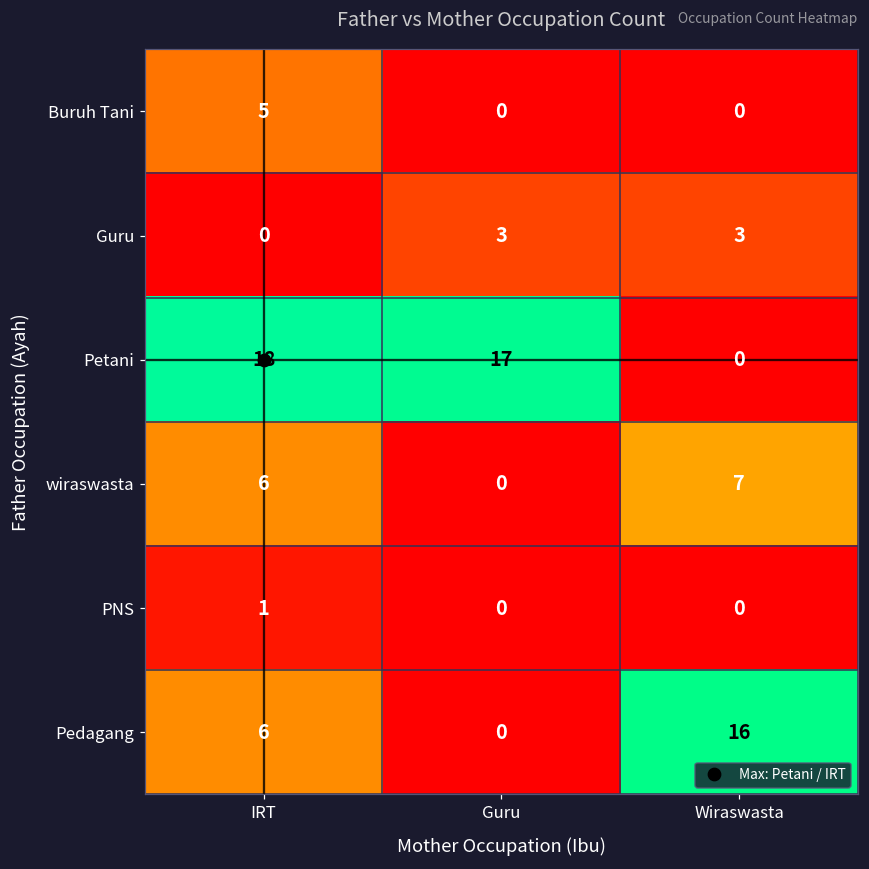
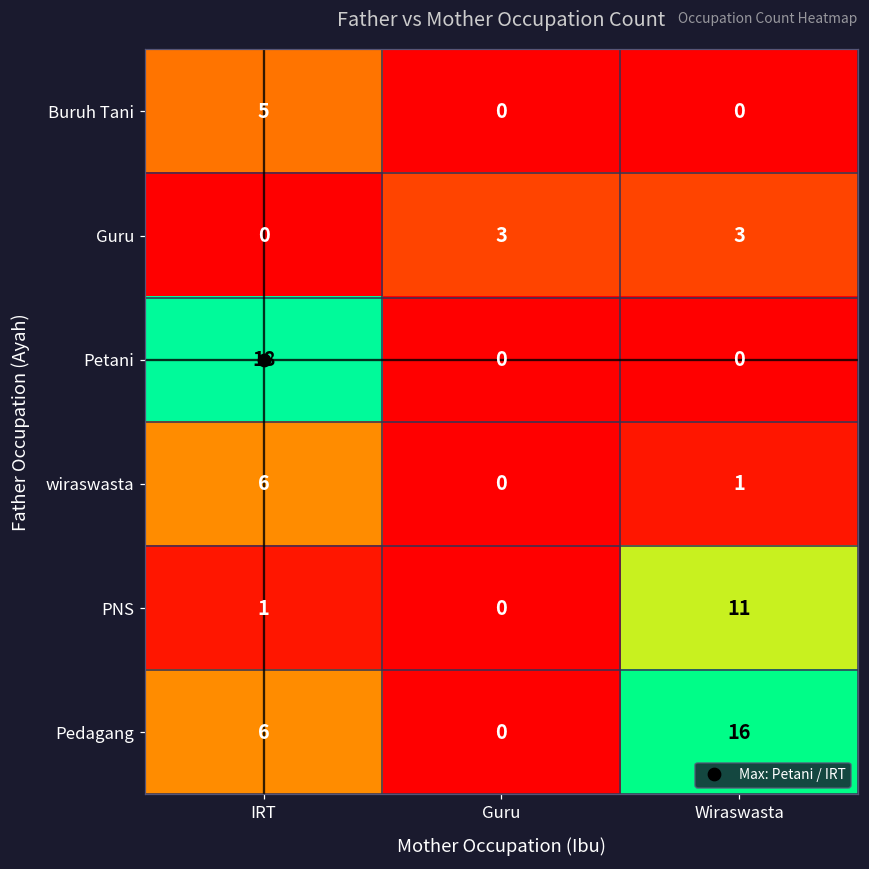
  {
    "Buruh Tani": {
      "IRT": 5,
      "Guru": 0,
      "Wiraswasta": 0
    },
    "Guru": {
      "IRT": 0,
      "Guru": 3,
      "Wiraswasta": 3
    },
    "Petani": {
-     "Guru": 17,
+     "Guru": 0,
      "Wiraswasta": 0
    },
    "wiraswasta": {
      "IRT": 6,
      "Guru": 0,
-     "Wiraswasta": 7
+     "Wiraswasta": 1
    },
    "PNS": {
      "IRT": 1,
      "Guru": 0,
-     "Wiraswasta": 0
+     "Wiraswasta": 11
    },
    "Pedagang": {
      "IRT": 6,
      "Guru": 0,
      "Wiraswasta": 16
    }
  }
